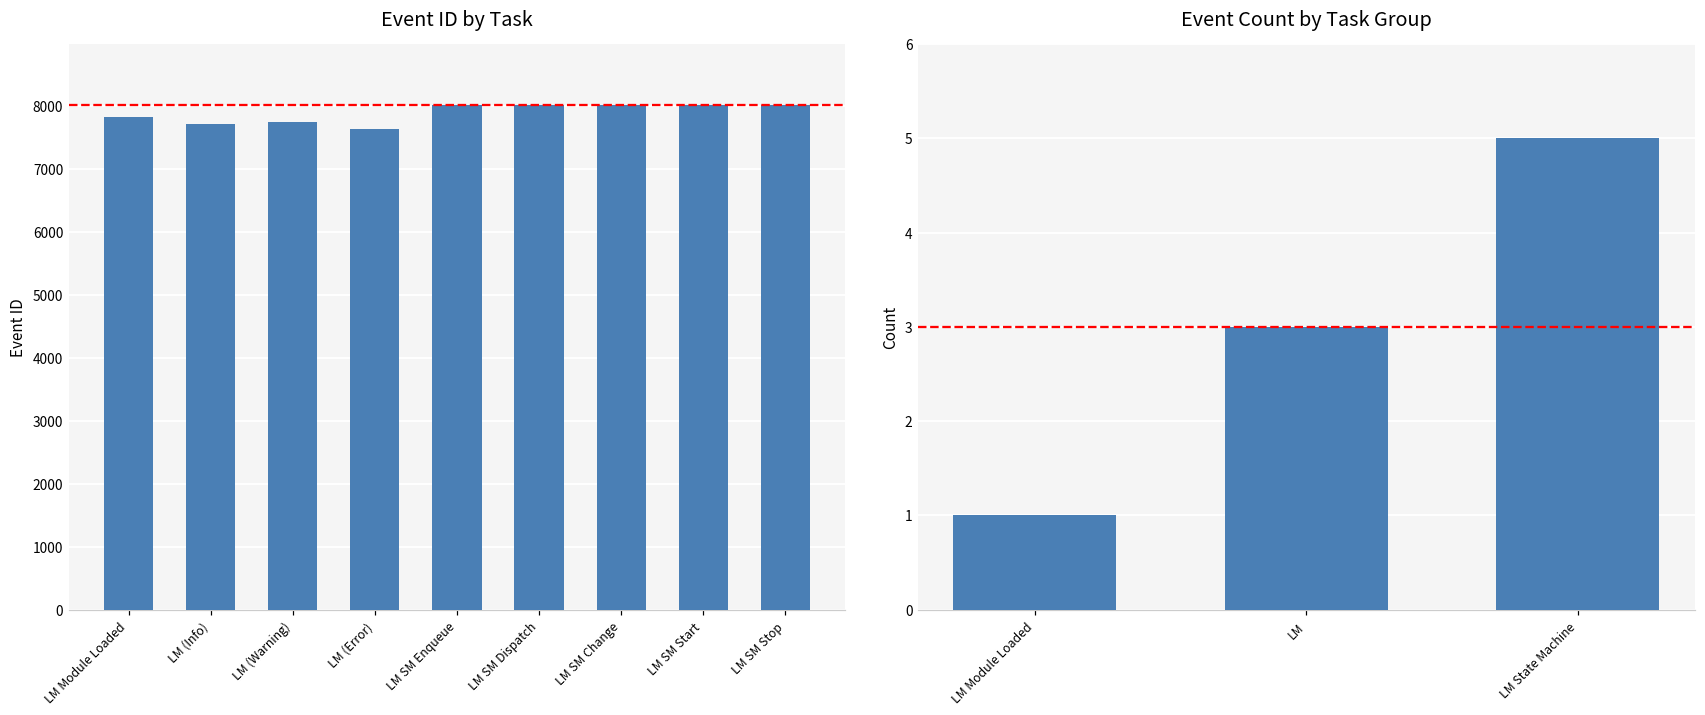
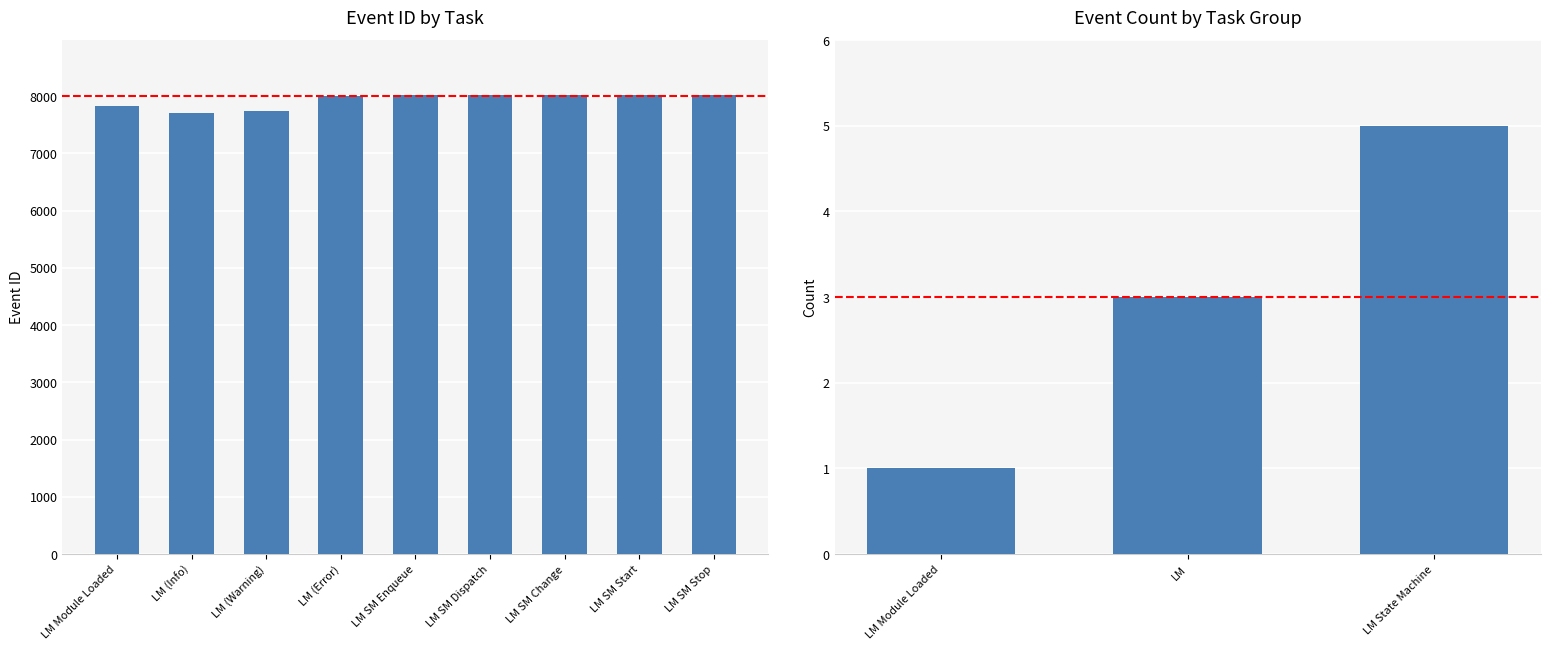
  {
    "Event ID by Task": {
      "LM Module Loaded": 7800,
      "LM (Info)": 7700,
      "LM (Warning)": 7700,
-     "LM (Error)": 7600,
+     "LM (Error)": 8000,
      "LM SM Enqueue": 8000,
      "LM SM Dispatch": 8000,
      "LM SM Change": 8000,
      "LM SM Start": 8000,
      "LM SM Stop": 8000
    },
    "Event Count by Task Group": {
      "LM Module Loaded": 1.0,
      "LM": 3.0,
      "LM State Machine": 5.0
    }
  }
